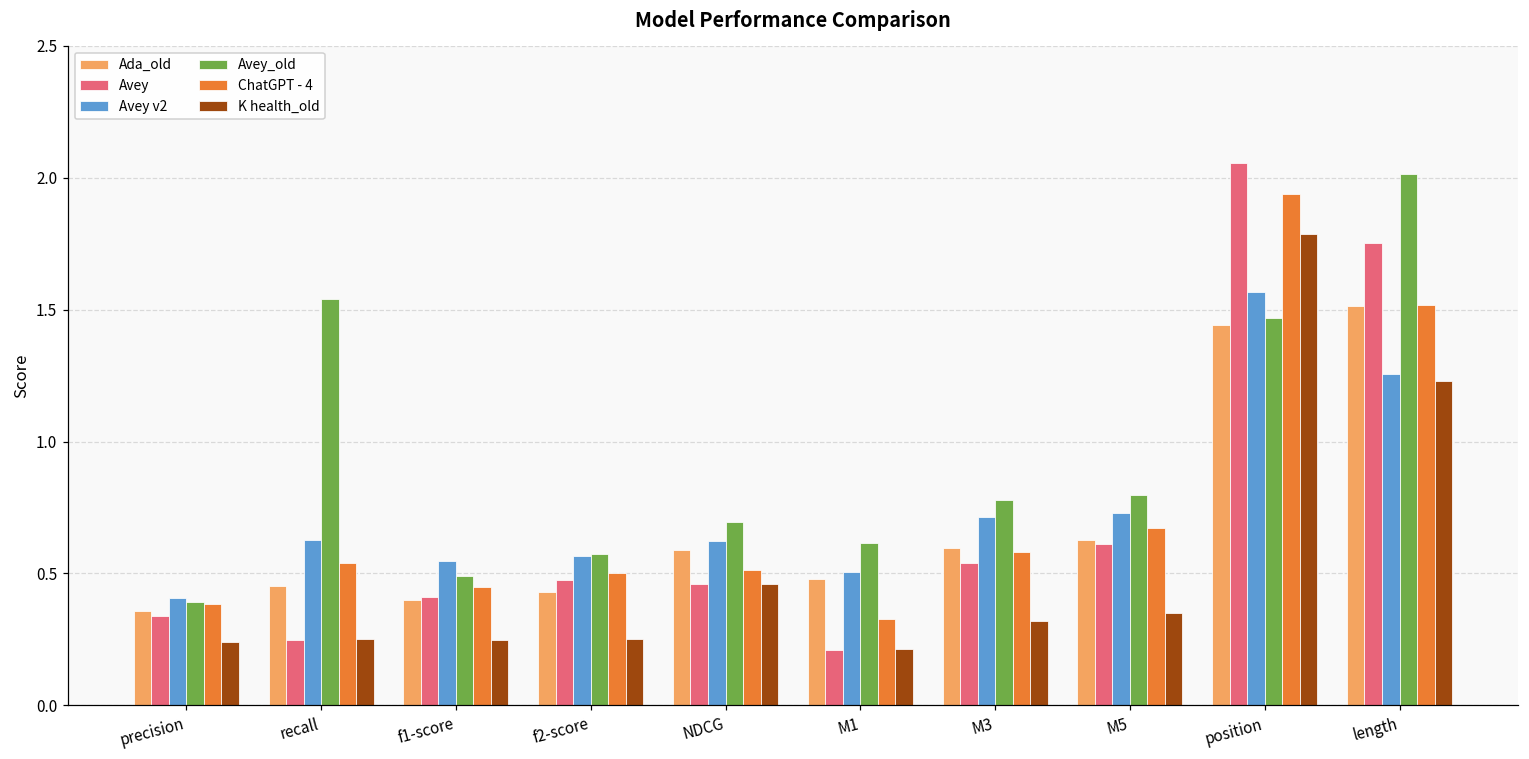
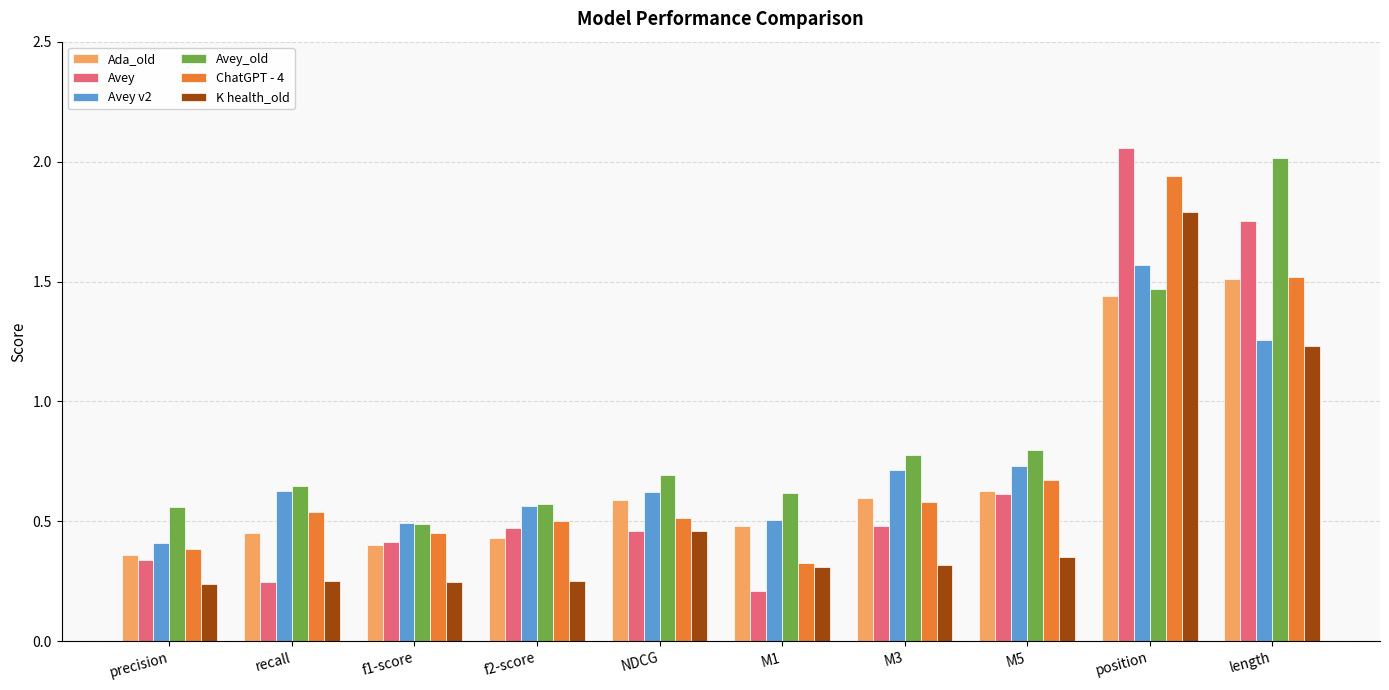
  {
    "Ada_old": {
      "precision": 0.36,
      "recall": 0.45,
      "f1-score": 0.40,
      "f2-score": 0.43,
      "NDCG": 0.59,
      "M1": 0.48,
      "M3": 0.60,
      "M5": 0.63,
      "position": 1.44,
      "length": 1.51
    },
    "Avey": {
      "precision": 0.34,
      "recall": 0.25,
      "f1-score": 0.41,
      "f2-score": 0.47,
      "NDCG": 0.46,
      "M1": 0.21,
-     "M3": 0.54,
+     "M3": 0.48,
      "M5": 0.61,
      "position": 2.06,
      "length": 1.75
    },
    "Avey v2": {
      "precision": 0.41,
      "recall": 0.63,
-     "f1-score": 0.55,
+     "f1-score": 0.49,
      "f2-score": 0.57,
      "NDCG": 0.62,
      "M1": 0.50,
      "M3": 0.71,
      "M5": 0.73,
      "position": 1.57,
      "length": 1.26
    },
    "Avey_old": {
-     "precision": 0.39,
-     "recall": 1.54,
+     "precision": 0.56,
+     "recall": 0.65,
      "f1-score": 0.49,
      "f2-score": 0.57,
      "NDCG": 0.69,
      "M1": 0.62,
      "M3": 0.78,
      "M5": 0.80,
      "position": 1.47,
      "length": 2.01
    },
    "ChatGPT - 4": {
      "precision": 0.39,
      "recall": 0.54,
      "f1-score": 0.45,
      "f2-score": 0.50,
      "NDCG": 0.51,
      "M1": 0.33,
      "M3": 0.58,
      "M5": 0.67,
      "position": 1.94,
      "length": 1.52
    },
    "K health_old": {
      "precision": 0.24,
      "recall": 0.25,
      "f1-score": 0.25,
      "f2-score": 0.25,
      "NDCG": 0.46,
-     "M1": 0.21,
+     "M1": 0.31,
      "M3": 0.32,
      "M5": 0.35,
      "position": 1.79,
      "length": 1.23
    }
  }
